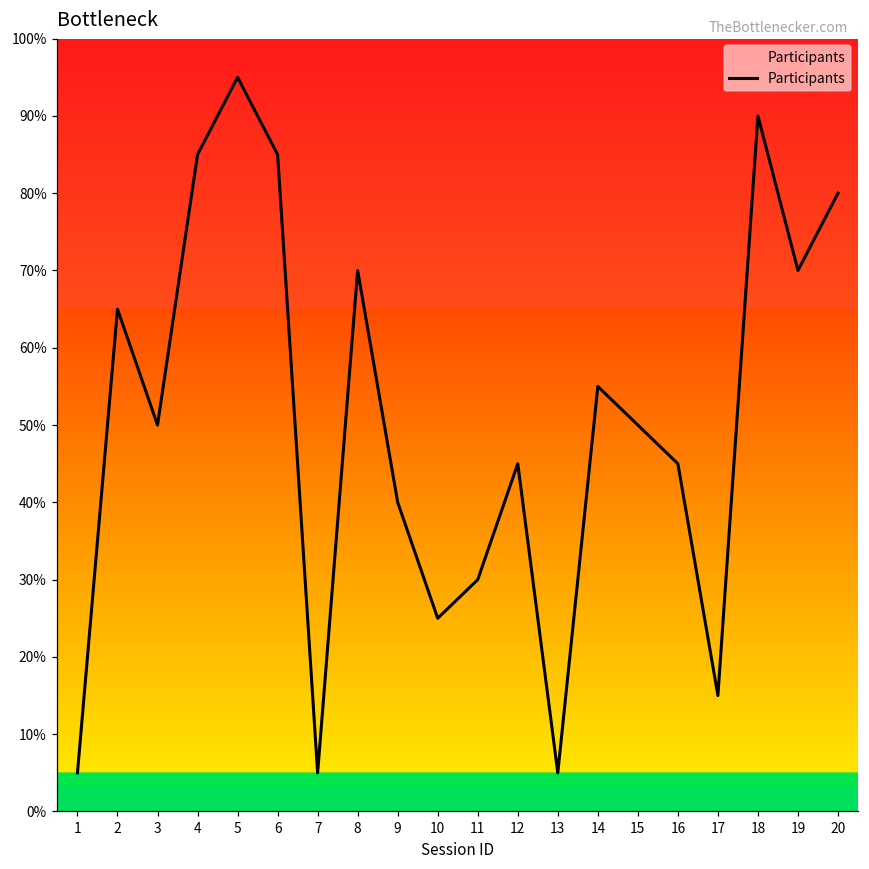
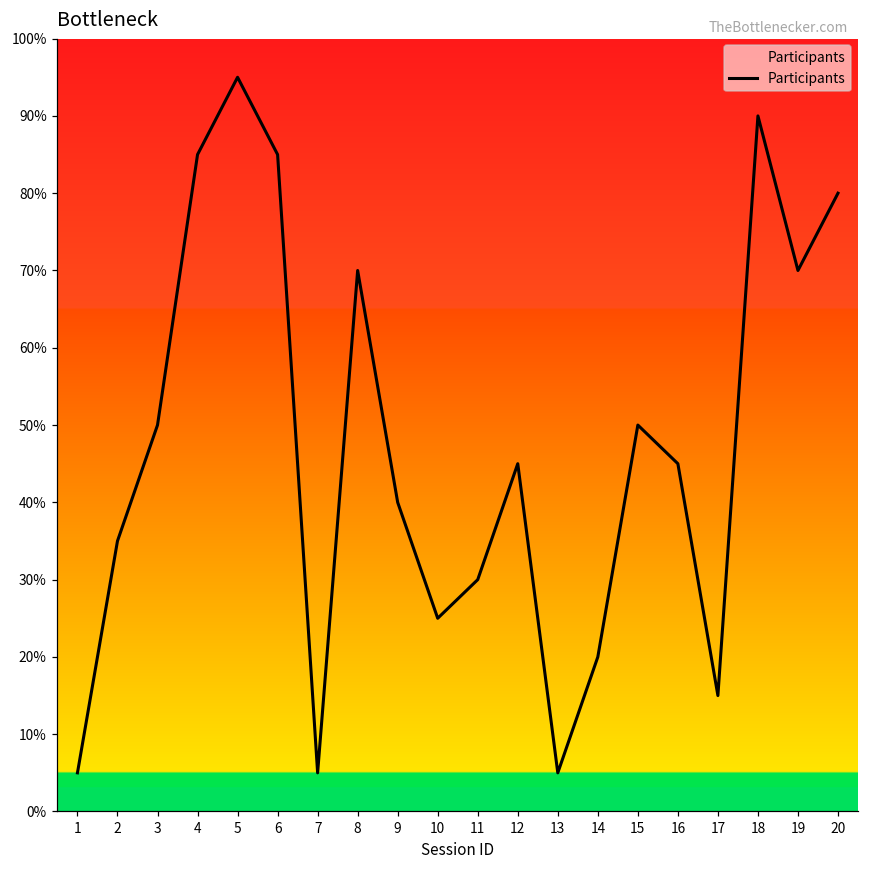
  {
    "1": "5%",
-   "2": "65%",
+   "2": "35%",
    "3": "50%",
    "4": "85%",
    "5": "95%",
    "6": "85%",
    "7": "5%",
    "8": "70%",
    "9": "40%",
    "10": "25%",
    "11": "30%",
    "12": "45%",
    "13": "5%",
-   "14": "55%",
+   "14": "20%",
    "15": "50%",
    "16": "45%",
    "17": "15%",
    "18": "90%",
    "19": "70%",
    "20": "80%"
  }
